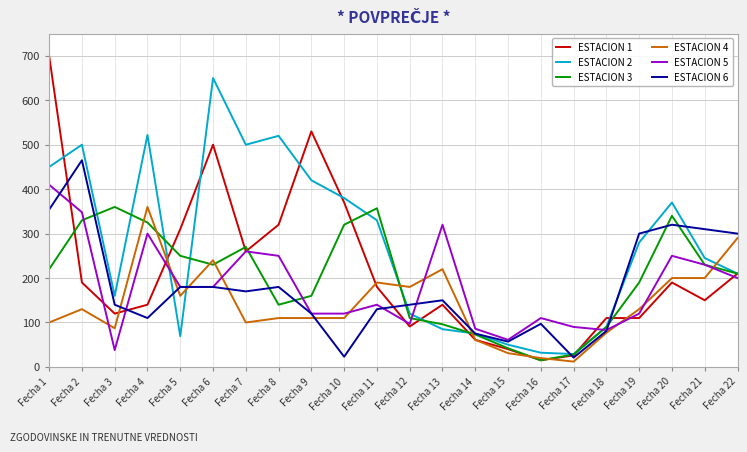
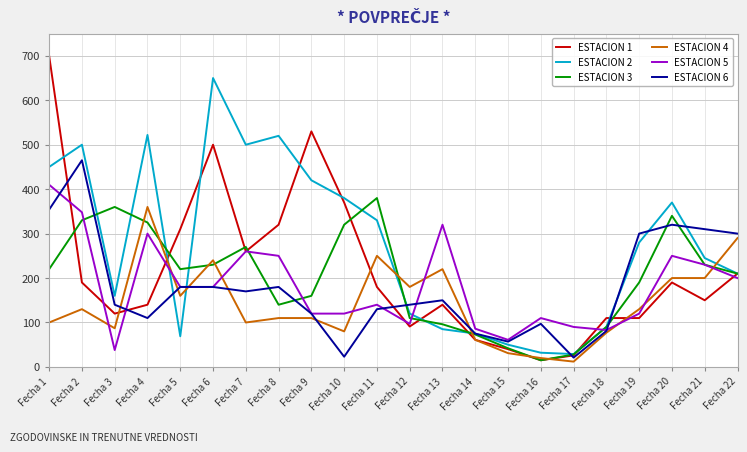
  {
    "ESTACION 1": {
      "Fecha 1": 700,
      "Fecha 2": 190,
      "Fecha 3": 120,
      "Fecha 4": 140,
      "Fecha 5": 310,
      "Fecha 6": 500,
      "Fecha 8": 320,
      "Fecha 9": 530,
      "Fecha 10": 370,
      "Fecha 11": 180,
      "Fecha 12": 90,
      "Fecha 13": 140,
      "Fecha 18": 110,
      "Fecha 19": 110,
      "Fecha 20": 190,
      "Fecha 21": 150
    },
    "ESTACION 2": {
      "Fecha 1": 450,
      "Fecha 2": 500,
      "Fecha 3": 160,
      "Fecha 4": 520,
      "Fecha 5": 70,
      "Fecha 6": 650,
      "Fecha 7": 500,
      "Fecha 8": 520,
      "Fecha 9": 420,
      "Fecha 10": 380,
      "Fecha 11": 330,
      "Fecha 12": 120,
      "Fecha 13": 90,
      "Fecha 15": 50,
      "Fecha 16": 30,
      "Fecha 19": 280,
      "Fecha 20": 370,
      "Fecha 21": 250
    },
    "ESTACION 3": {
      "Fecha 1": 220,
      "Fecha 2": 330,
      "Fecha 3": 360,
      "Fecha 4": 330,
-     "Fecha 5": 250,
+     "Fecha 5": 220,
      "Fecha 6": 230,
      "Fecha 7": 270,
      "Fecha 8": 140,
      "Fecha 9": 160,
      "Fecha 10": 320,
-     "Fecha 11": 360,
+     "Fecha 11": 380,
      "Fecha 12": 110,
      "Fecha 13": 100,
      "Fecha 19": 190,
      "Fecha 20": 340
    },
    "ESTACION 4": {
      "Fecha 1": 100,
      "Fecha 2": 130,
      "Fecha 3": 90,
      "Fecha 4": 360,
      "Fecha 5": 160,
      "Fecha 6": 240,
      "Fecha 7": 100,
      "Fecha 8": 110,
      "Fecha 9": 110,
-     "Fecha 10": 110,
-     "Fecha 11": 190,
+     "Fecha 10": 80,
+     "Fecha 11": 250,
      "Fecha 12": 180,
      "Fecha 13": 220,
      "Fecha 15": 30,
      "Fecha 17": 10,
      "Fecha 19": 130,
      "Fecha 20": 200,
      "Fecha 21": 200,
      "Fecha 22": 290
    },
    "ESTACION 5": {
      "Fecha 1": 410,
      "Fecha 2": 350,
      "Fecha 3": 40,
      "Fecha 4": 300,
      "Fecha 8": 250,
      "Fecha 10": 120,
      "Fecha 11": 140,
      "Fecha 12": 100,
      "Fecha 13": 320,
      "Fecha 14": 90,
      "Fecha 16": 110,
      "Fecha 17": 90,
      "Fecha 19": 120,
      "Fecha 20": 250,
      "Fecha 22": 200
    },
    "ESTACION 6": {
      "Fecha 1": 350,
      "Fecha 2": 470,
      "Fecha 3": 140,
      "Fecha 4": 110,
      "Fecha 7": 170,
      "Fecha 8": 180,
      "Fecha 10": 20,
      "Fecha 11": 130,
      "Fecha 12": 140,
      "Fecha 13": 150,
      "Fecha 16": 100,
      "Fecha 19": 300,
      "Fecha 20": 320,
      "Fecha 21": 310,
      "Fecha 22": 300
    }
  }
